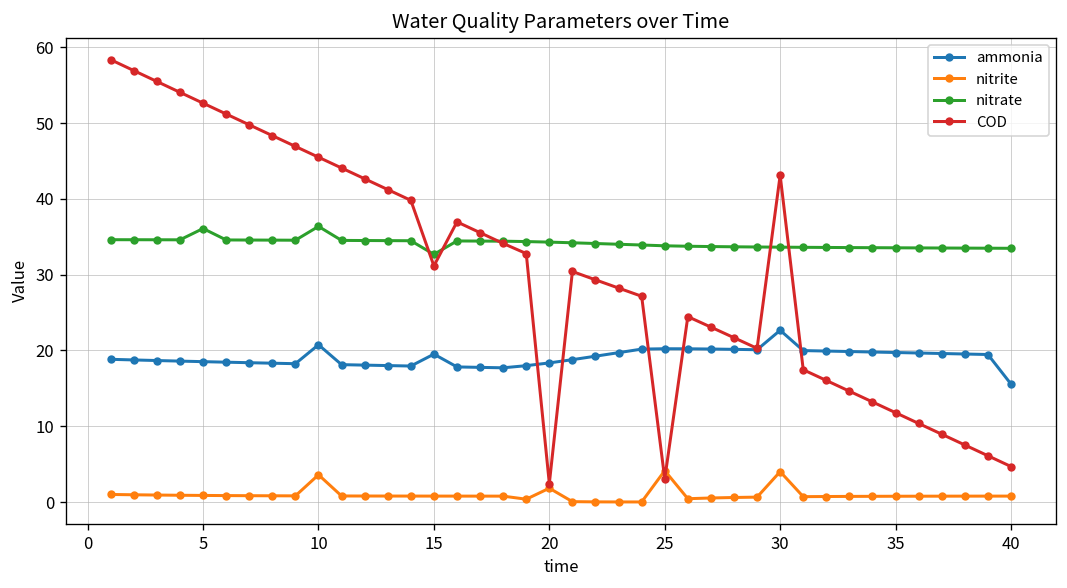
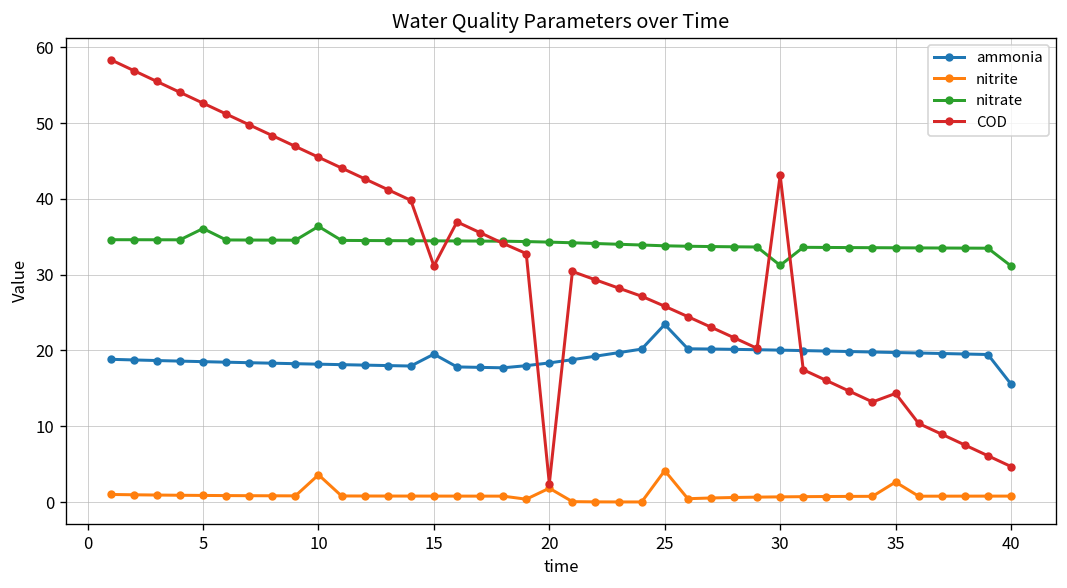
  {
    "ammonia": {
      "5": 19,
-     "10": 21,
+     "10": 18,
      "15": 20,
      "20": 18,
-     "25": 20,
-     "30": 23,
+     "25": 23,
+     "30": 20,
      "35": 20,
      "40": 16
    },
    "nitrite": {
      "5": 1,
      "10": 4,
      "15": 1,
      "20": 2,
      "25": 4,
-     "30": 4,
-     "35": 1,
+     "30": 1,
+     "35": 3,
      "40": 1
    },
    "nitrate": {
      "5": 36,
      "10": 36,
-     "15": 33,
+     "15": 34,
      "20": 34,
      "25": 34,
-     "30": 34,
+     "30": 31,
      "35": 34,
-     "40": 33
+     "40": 31
    },
    "COD": {
      "5": 53,
      "10": 45,
      "15": 31,
      "20": 2,
-     "25": 3,
+     "25": 26,
      "30": 43,
-     "35": 12,
+     "35": 14,
      "40": 5
    }
  }
